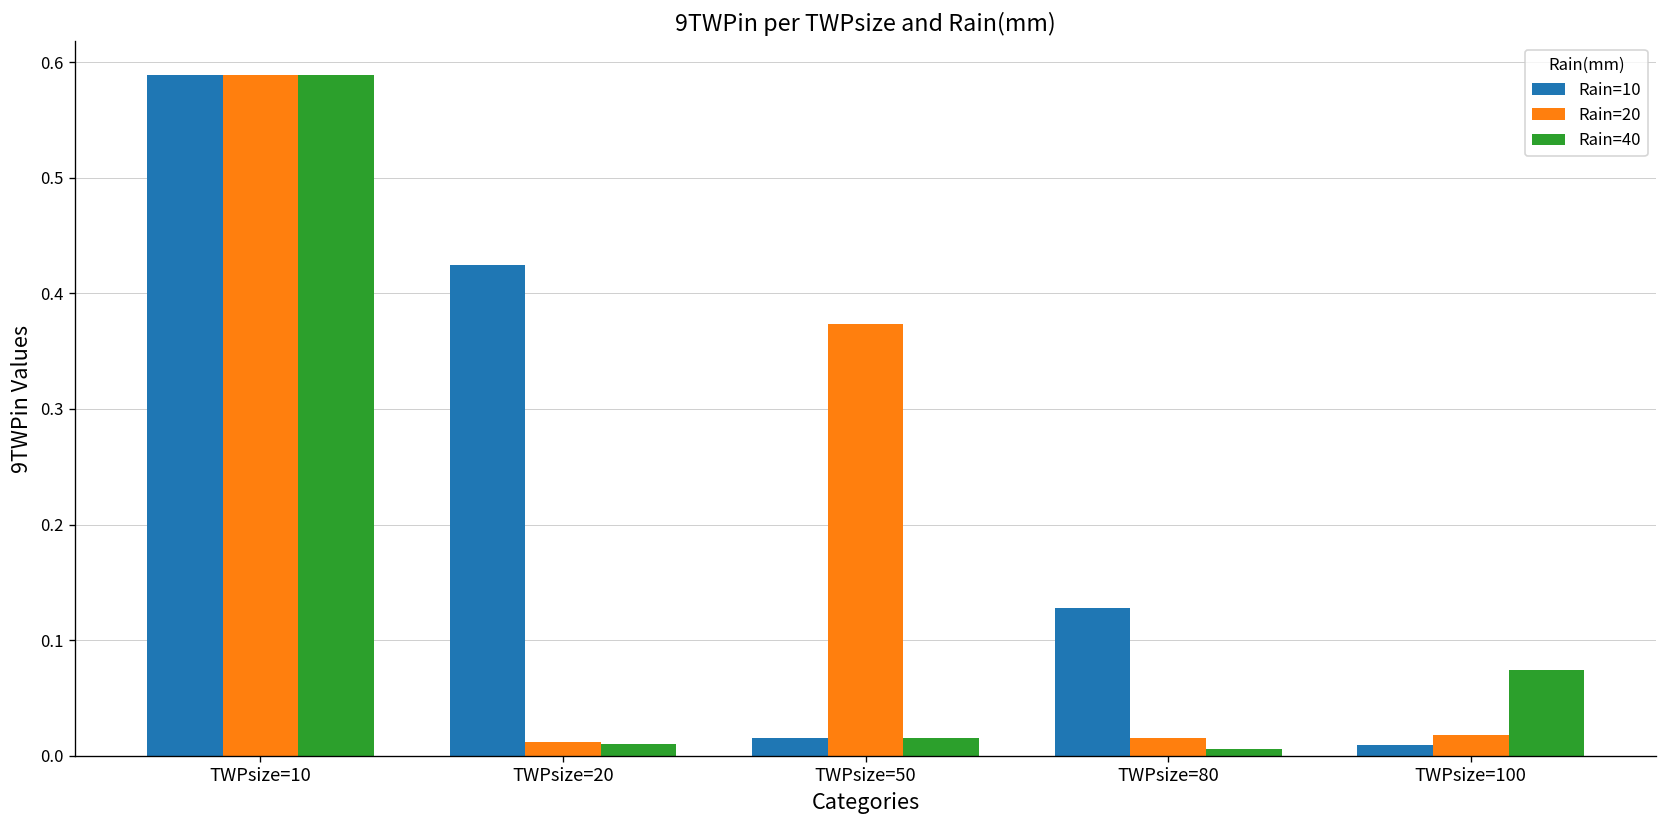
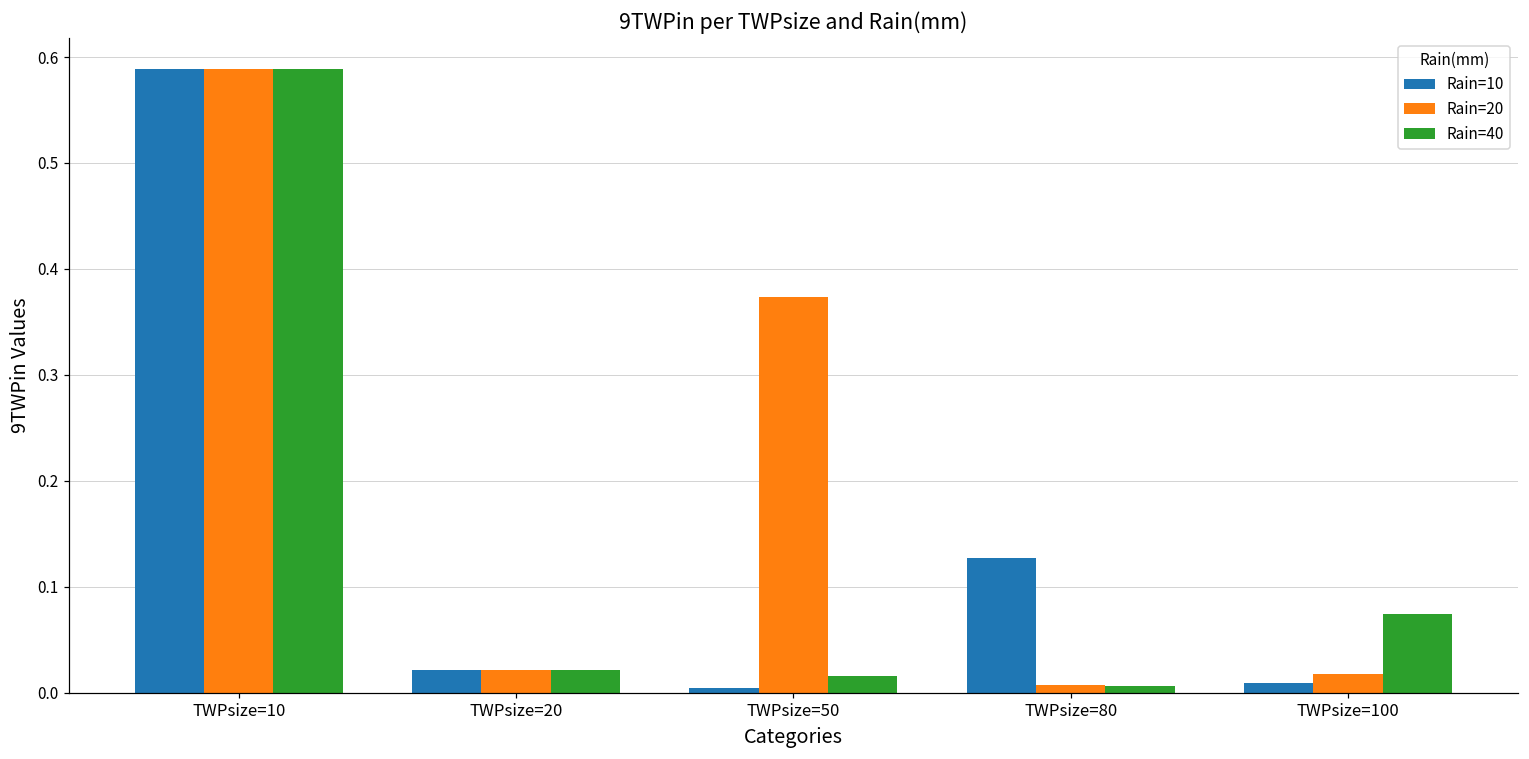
  {
    "Rain=10": {
      "TWPsize=10": 0.59,
-     "TWPsize=20": 0.42,
-     "TWPsize=50": 0.02,
+     "TWPsize=20": 0.02,
+     "TWPsize=50": 0.00,
      "TWPsize=80": 0.13,
      "TWPsize=100": 0.01
    },
    "Rain=20": {
      "TWPsize=10": 0.59,
-     "TWPsize=20": 0.01,
+     "TWPsize=20": 0.02,
      "TWPsize=50": 0.37,
-     "TWPsize=80": 0.02,
+     "TWPsize=80": 0.01,
      "TWPsize=100": 0.02
    },
    "Rain=40": {
      "TWPsize=10": 0.59,
-     "TWPsize=20": 0.01,
+     "TWPsize=20": 0.02,
      "TWPsize=50": 0.02,
      "TWPsize=80": 0.01,
      "TWPsize=100": 0.07
    }
  }
